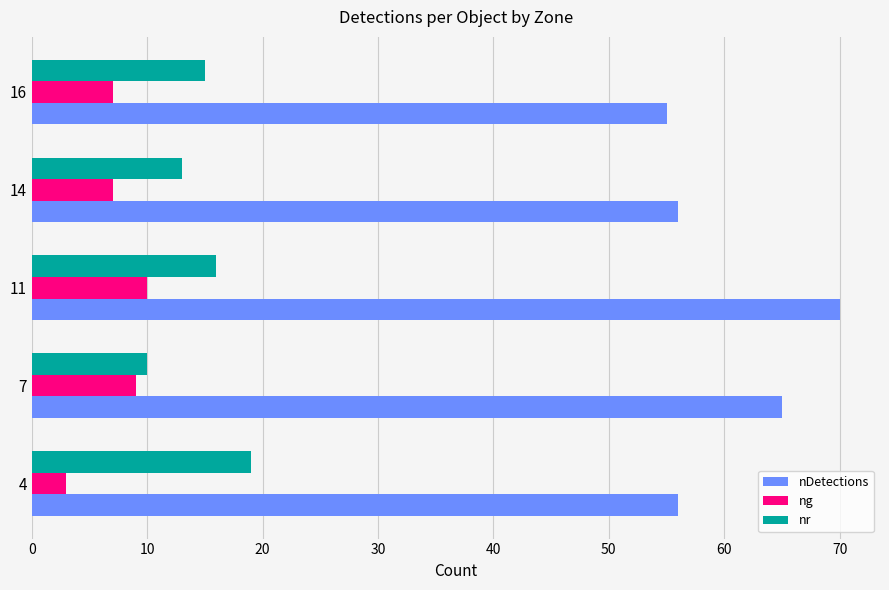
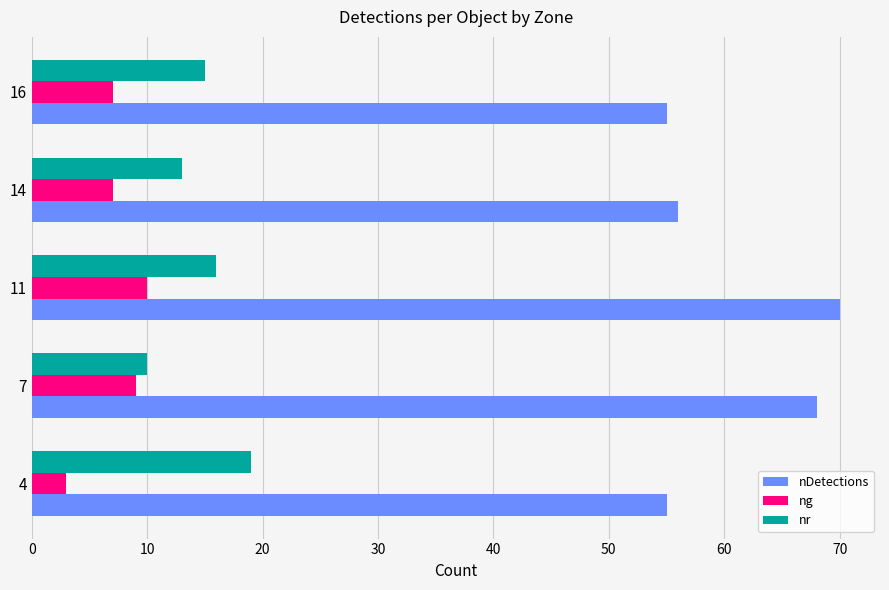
  {
    "nDetections": {
      "16": 55,
      "14": 56,
      "11": 70,
-     "7": 65,
-     "4": 56
+     "7": 68,
+     "4": 55
    },
    "ng": {
      "16": 7,
      "14": 7,
      "11": 10,
      "7": 9,
      "4": 3
    },
    "nr": {
      "16": 15,
      "14": 13,
      "11": 16,
      "7": 10,
      "4": 19
    }
  }
